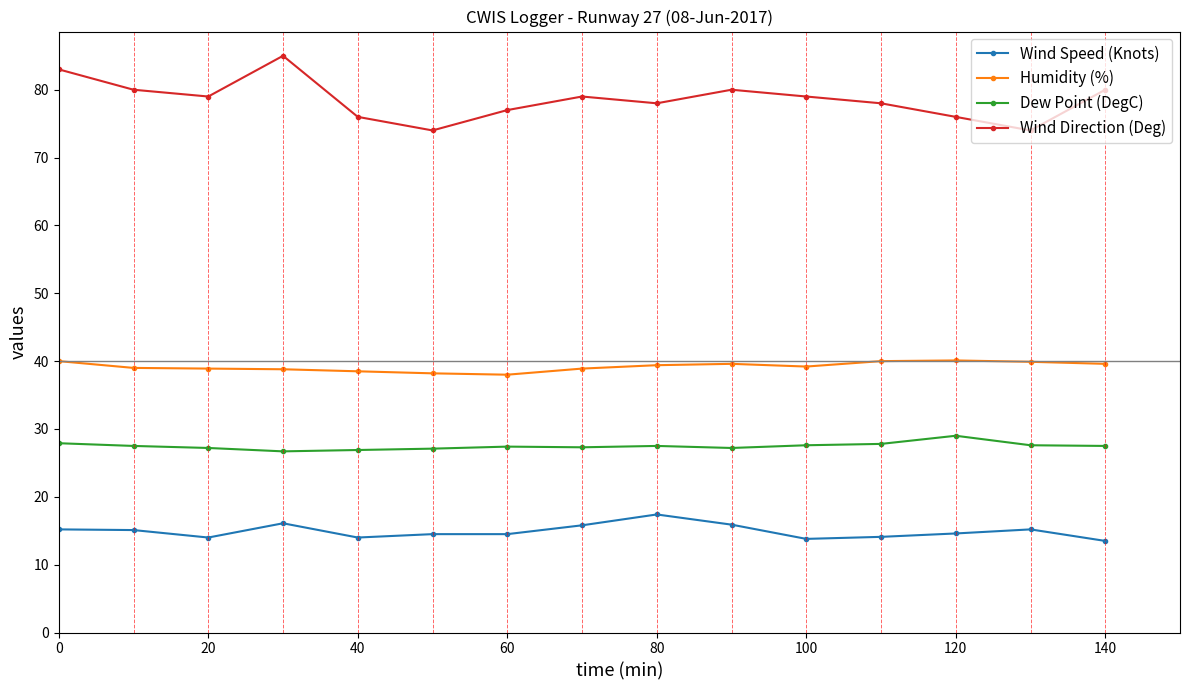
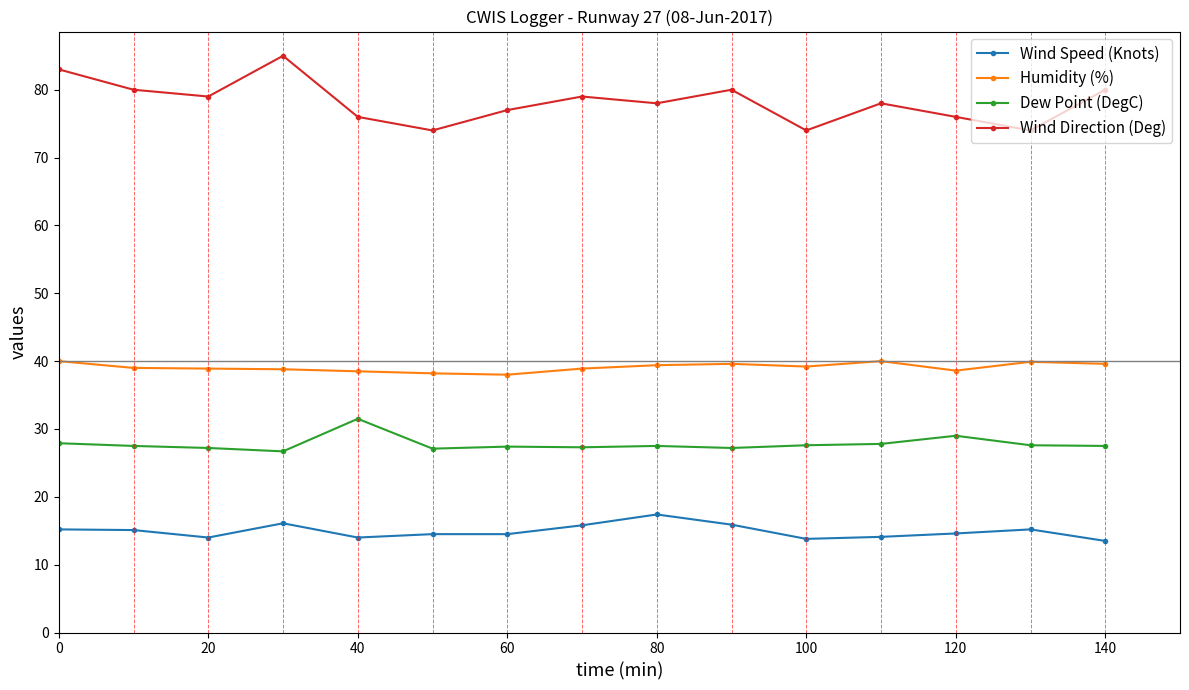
  {
    "Wind Speed (Knots)": {
      "0": 15,
      "20": 14,
      "40": 14,
      "60": 15,
      "80": 17,
      "100": 14,
      "120": 15,
      "140": 14
    },
    "Humidity (%)": {
      "0": 40,
      "20": 39,
      "40": 39,
      "60": 38,
      "80": 39,
      "100": 39,
-     "120": 40,
+     "120": 39,
      "140": 40
    },
    "Dew Point (DegC)": {
      "0": 28,
      "20": 27,
-     "40": 27,
+     "40": 32,
      "60": 27,
      "80": 28,
      "100": 28,
      "120": 29,
      "140": 28
    },
    "Wind Direction (Deg)": {
      "0": 83,
      "20": 79,
      "40": 76,
      "60": 77,
      "80": 78,
-     "100": 79,
+     "100": 74,
      "120": 76
    }
  }
